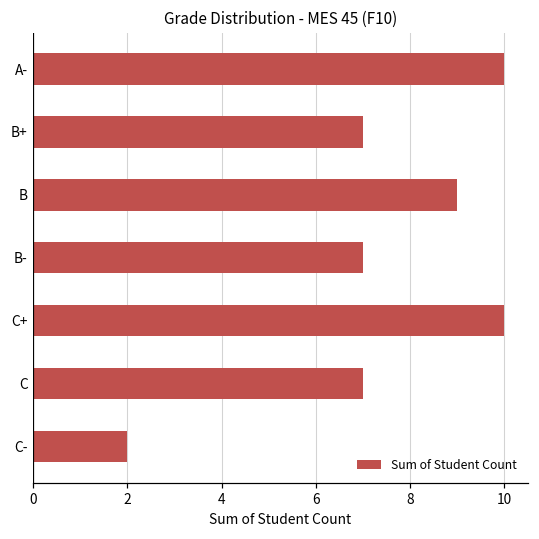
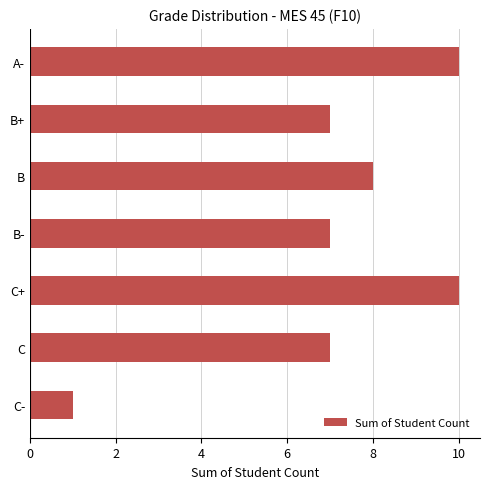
  {
    "A-": 10,
    "B+": 7,
-   "B": 9,
+   "B": 8,
    "B-": 7,
    "C+": 10,
    "C": 7,
-   "C-": 2
+   "C-": 1
  }
